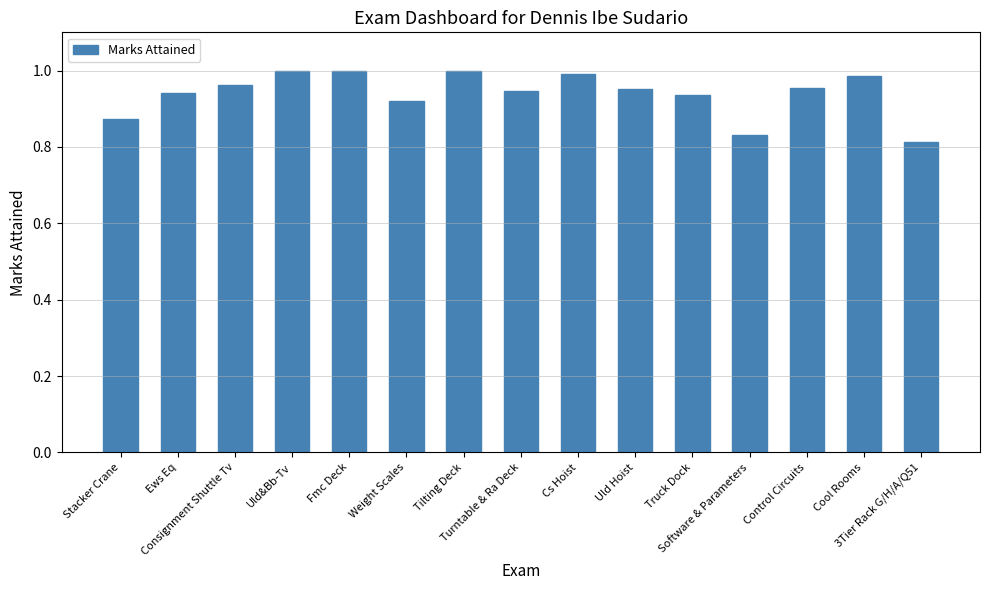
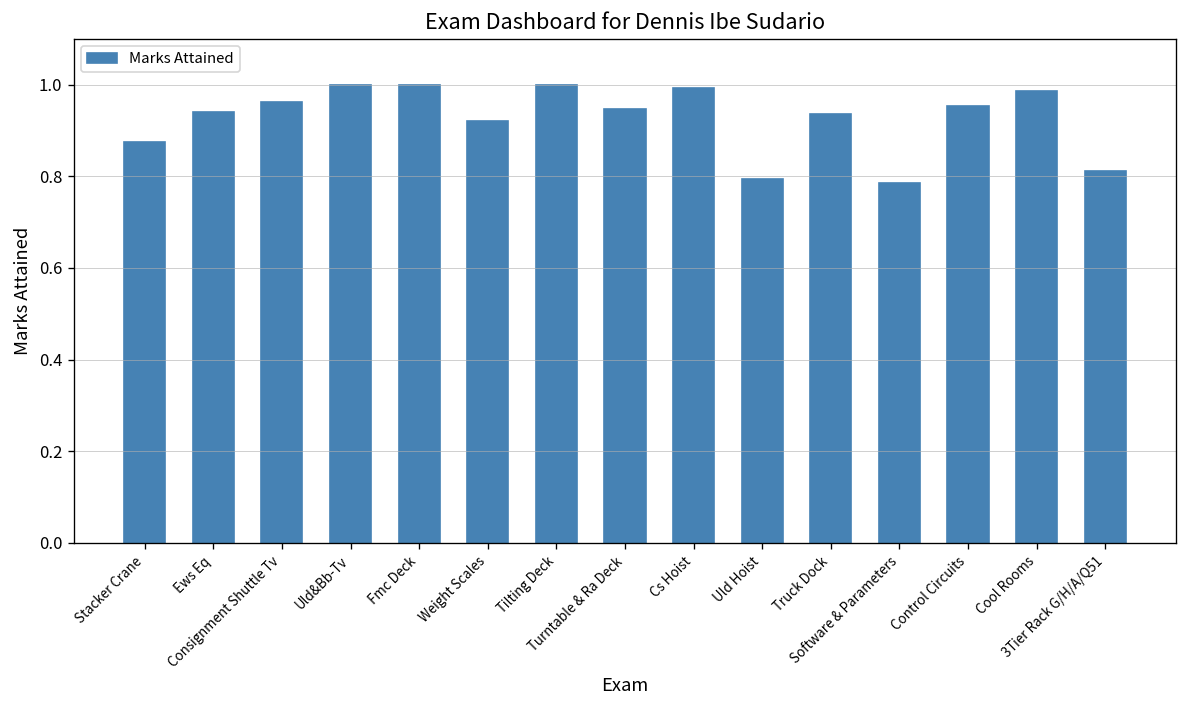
  {
    "Stacker Crane": 0.87,
    "Ews Eq": 0.94,
    "Consignment Shuttle Tv": 0.96,
    "Uld&Bb-Tv": 1.00,
    "Fmc Deck": 1.00,
    "Weight Scales": 0.92,
    "Tilting Deck": 1.00,
    "Turntable & Ra Deck": 0.95,
    "Cs Hoist": 0.99,
-   "Uld Hoist": 0.95,
+   "Uld Hoist": 0.80,
    "Truck Dock": 0.94,
-   "Software & Parameters": 0.83,
+   "Software & Parameters": 0.79,
    "Control Circuits": 0.95,
    "Cool Rooms": 0.99,
    "3Tier Rack G/H/A/Q51": 0.81
  }
